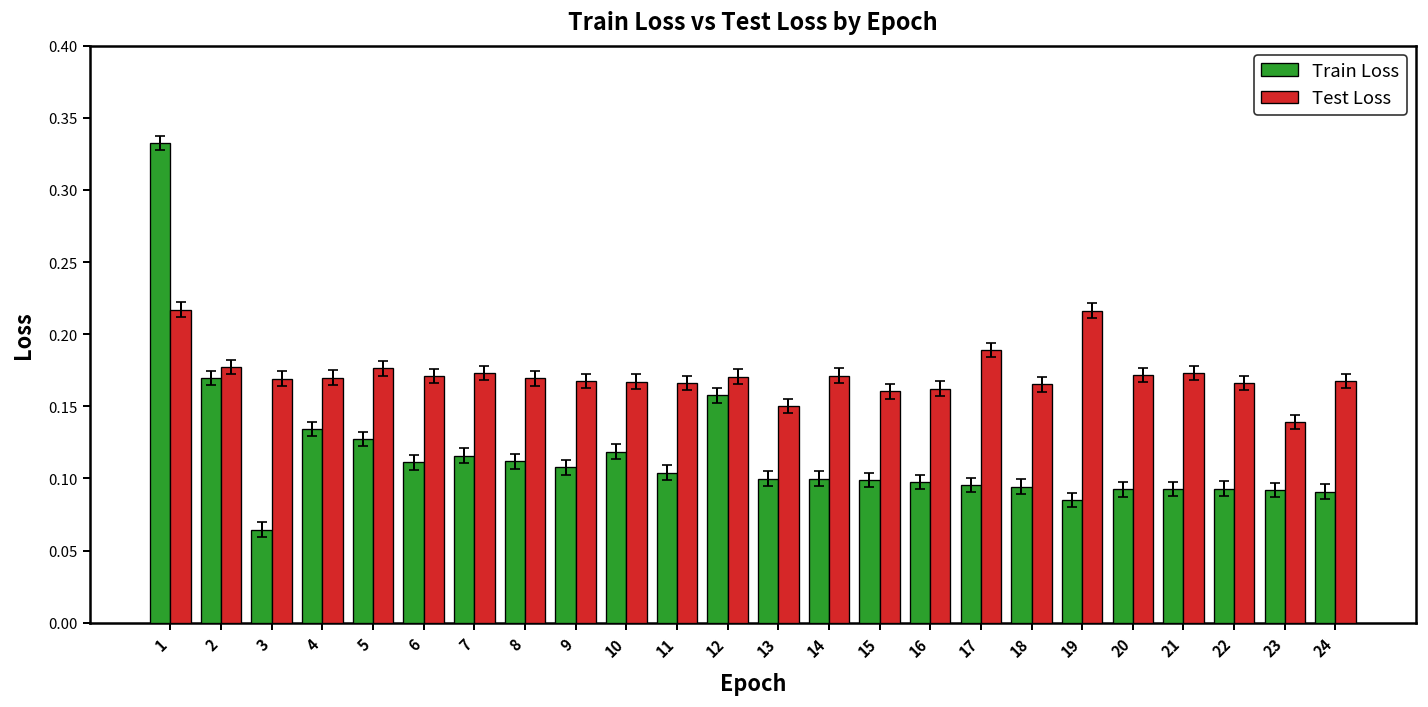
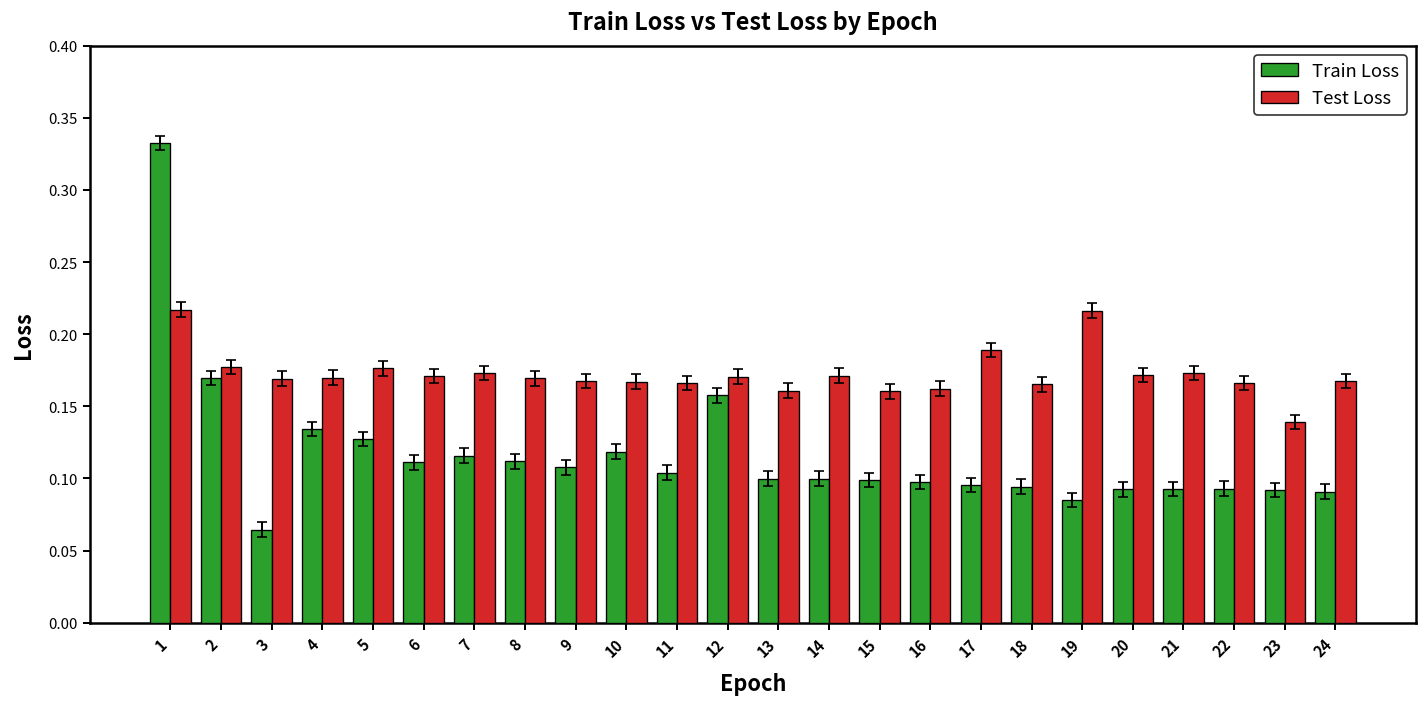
  {
    "Train Loss": {
      "1": 0.332,
      "2": 0.170,
      "3": 0.064,
      "4": 0.134,
      "5": 0.127,
      "6": 0.111,
      "7": 0.116,
      "8": 0.112,
      "9": 0.108,
      "10": 0.119,
      "11": 0.104,
      "12": 0.158,
      "13": 0.100,
      "14": 0.100,
      "15": 0.099,
      "16": 0.098,
      "17": 0.096,
      "18": 0.094,
      "19": 0.085,
      "20": 0.092,
      "21": 0.093,
      "22": 0.093,
      "23": 0.092,
      "24": 0.091
    },
    "Test Loss": {
      "1": 0.217,
      "2": 0.177,
      "3": 0.169,
      "4": 0.170,
      "5": 0.176,
      "6": 0.171,
      "7": 0.173,
      "8": 0.169,
      "9": 0.168,
      "10": 0.167,
      "11": 0.166,
      "12": 0.171,
-     "13": 0.150,
+     "13": 0.161,
      "14": 0.171,
      "15": 0.160,
      "16": 0.162,
      "17": 0.189,
      "18": 0.165,
      "19": 0.216,
      "20": 0.172,
      "21": 0.173,
      "22": 0.166,
      "23": 0.139,
      "24": 0.167
    }
  }
